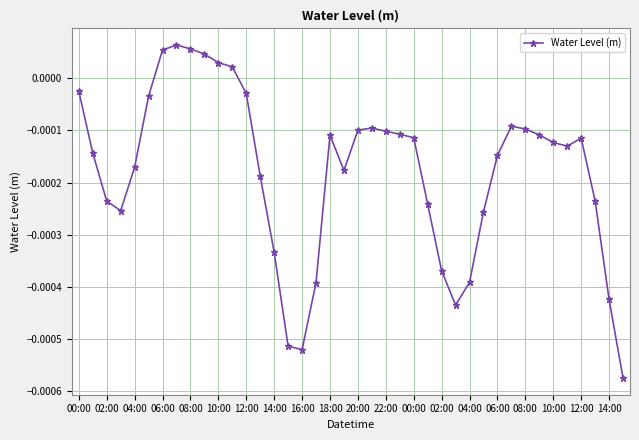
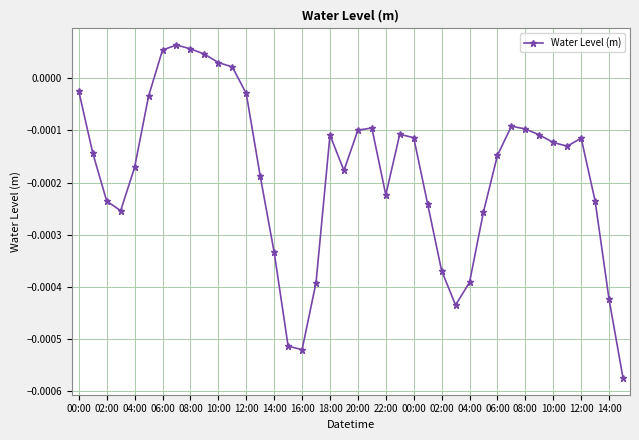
  {
    "16:00": -0.00052,
    "18:00": -0.00011,
    "20:00": -0.00010,
-   "22:00": -0.00010
+   "22:00": -0.00022
  }
